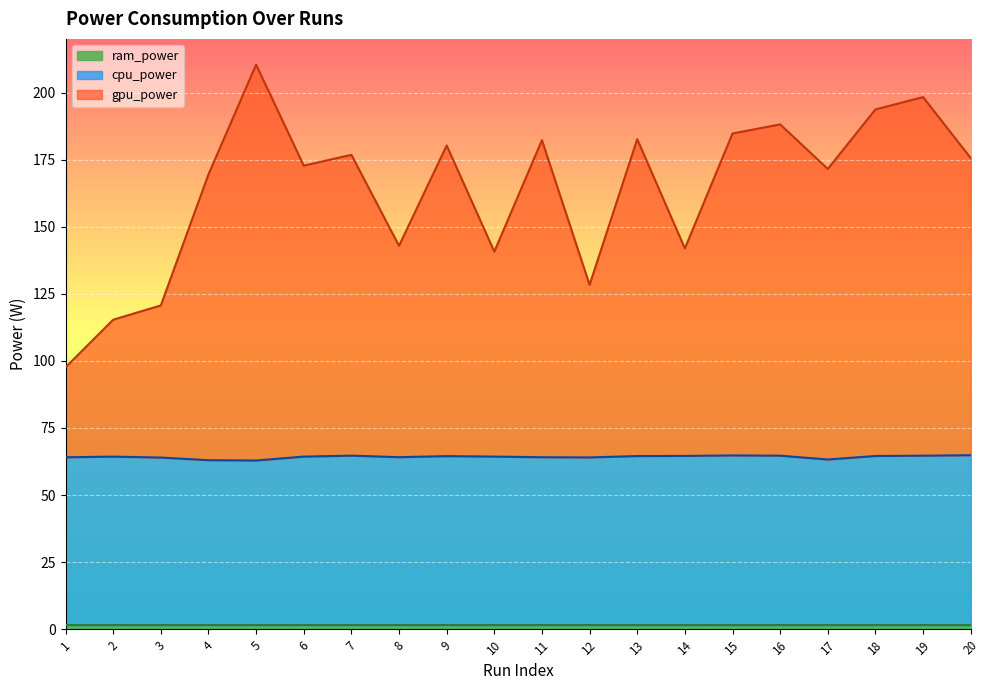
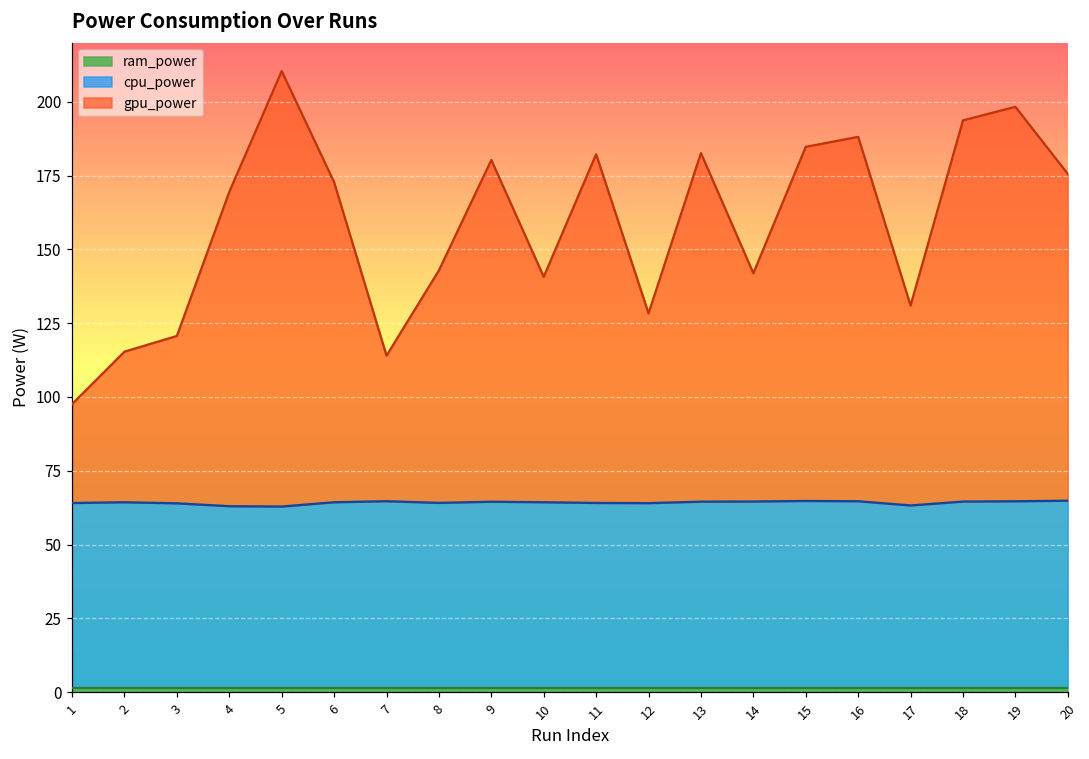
  {
    "ram_power": {
      "1": 1,
      "2": 1,
      "3": 1,
      "4": 1,
      "5": 1,
      "6": 1,
      "7": 1,
      "8": 1,
      "9": 1,
      "10": 1,
      "11": 1,
      "12": 1,
      "13": 1,
      "14": 1,
      "15": 1,
      "16": 1,
      "17": 1,
      "18": 1,
      "19": 1,
      "20": 1
    },
    "cpu_power": {
      "1": 63,
      "2": 63,
      "3": 62,
      "4": 62,
      "5": 61,
      "6": 63,
      "7": 63,
      "8": 63,
      "9": 63,
      "10": 63,
      "11": 63,
      "12": 63,
      "13": 63,
      "14": 63,
      "15": 63,
      "16": 63,
      "17": 62,
      "18": 63,
      "19": 63,
      "20": 63
    },
    "gpu_power": {
      "1": 34,
      "2": 51,
      "3": 57,
      "4": 107,
      "5": 148,
      "6": 108,
-     "7": 112,
+     "7": 49,
      "8": 79,
      "9": 116,
      "10": 76,
      "11": 118,
      "12": 64,
      "13": 118,
      "14": 77,
      "15": 120,
      "16": 123,
-     "17": 108,
+     "17": 68,
      "18": 129,
      "19": 134,
      "20": 111
    }
  }
